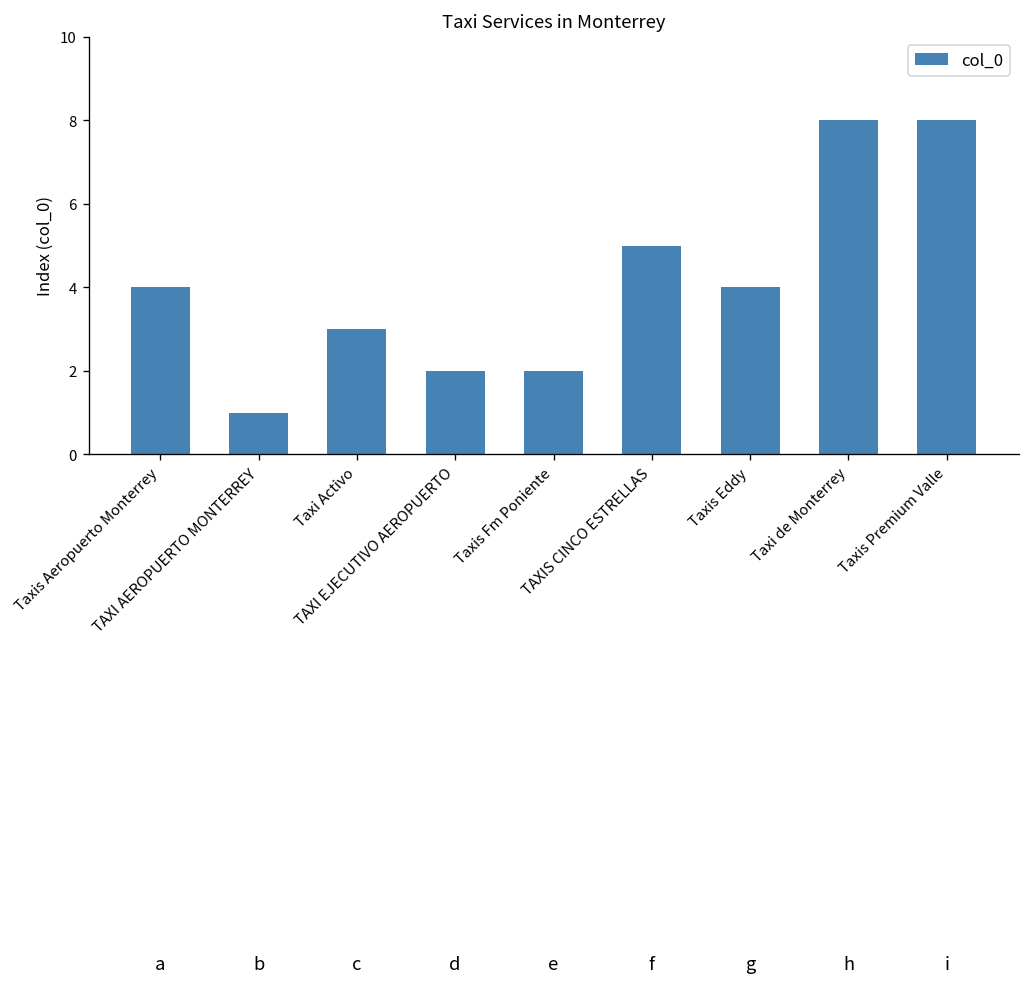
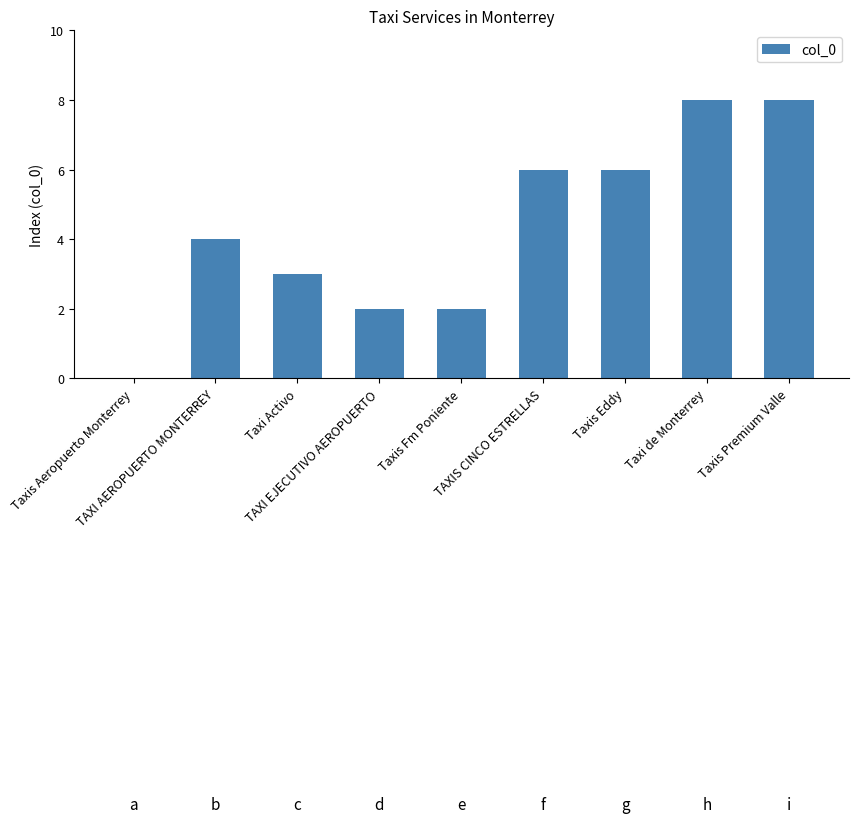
  {
-   "Taxis Aeropuerto Monterrey": 4,
-   "TAXI AEROPUERTO MONTERREY": 1,
+   "Taxis Aeropuerto Monterrey": 0,
+   "TAXI AEROPUERTO MONTERREY": 4,
    "Taxi Activo": 3,
    "TAXI EJECUTIVO AEROPUERTO": 2,
    "Taxis Fm Poniente": 2,
-   "TAXIS CINCO ESTRELLAS": 5,
-   "Taxis Eddy": 4,
+   "TAXIS CINCO ESTRELLAS": 6,
+   "Taxis Eddy": 6,
    "Taxi de Monterrey": 8,
    "Taxis Premium Valle": 8
  }
